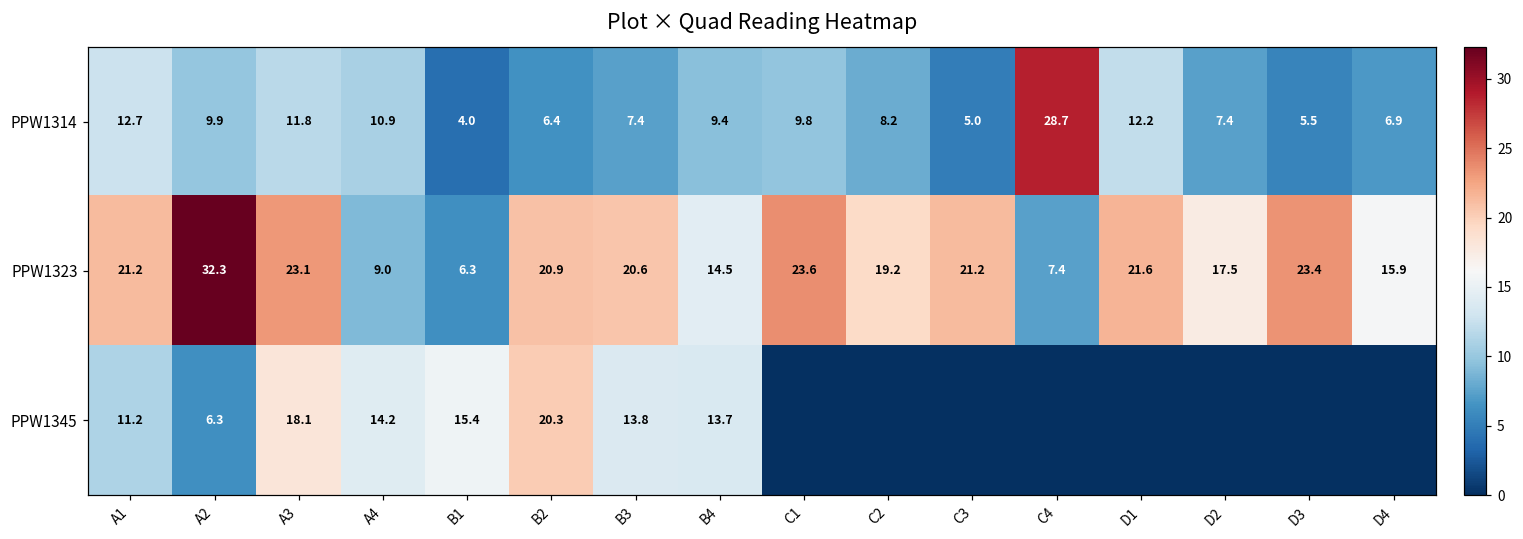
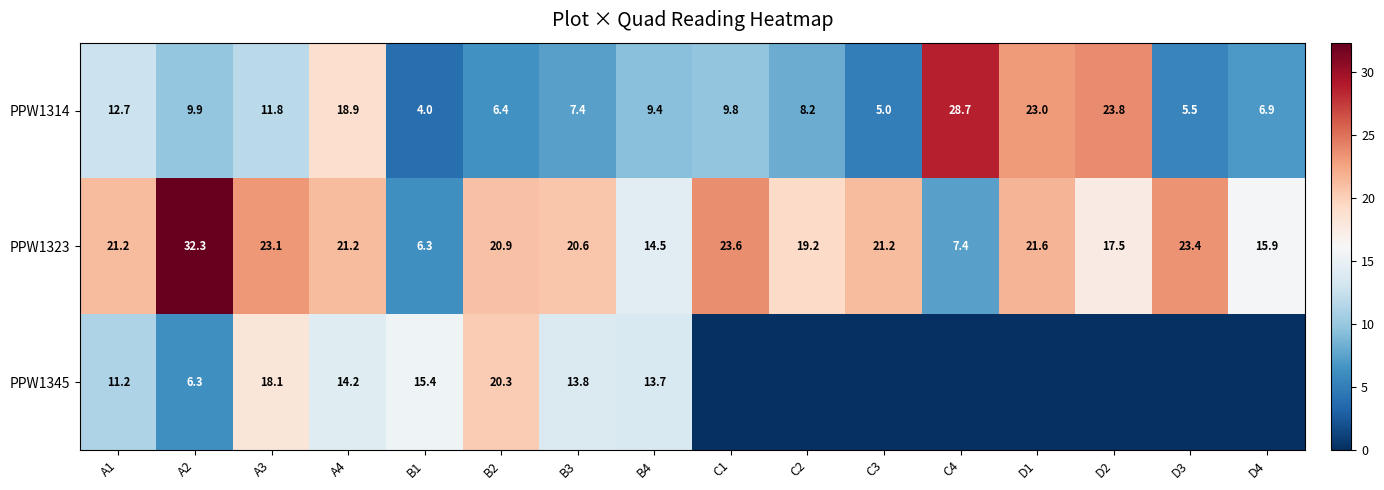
  {
    "PPW1314": {
      "A1": 12.7,
      "A2": 9.9,
      "A3": 11.8,
-     "A4": 10.9,
+     "A4": 18.9,
      "B1": 4.0,
      "B2": 6.4,
      "B3": 7.4,
      "B4": 9.4,
      "C1": 9.8,
      "C2": 8.2,
      "C3": 5.0,
      "C4": 28.7,
-     "D1": 12.2,
-     "D2": 7.4,
+     "D1": 23.0,
+     "D2": 23.8,
      "D3": 5.5,
      "D4": 6.9
    },
    "PPW1323": {
      "A1": 21.2,
      "A2": 32.3,
      "A3": 23.1,
-     "A4": 9.0,
+     "A4": 21.2,
      "B1": 6.3,
      "B2": 20.9,
      "B3": 20.6,
      "B4": 14.5,
      "C1": 23.6,
      "C2": 19.2,
      "C3": 21.2,
      "C4": 7.4,
      "D1": 21.6,
      "D2": 17.5,
      "D3": 23.4,
      "D4": 15.9
    },
    "PPW1345": {
      "A1": 11.2,
      "A2": 6.3,
      "A3": 18.1,
      "A4": 14.2,
      "B1": 15.4,
      "B2": 20.3,
      "B3": 13.8,
      "B4": 13.7
    }
  }
